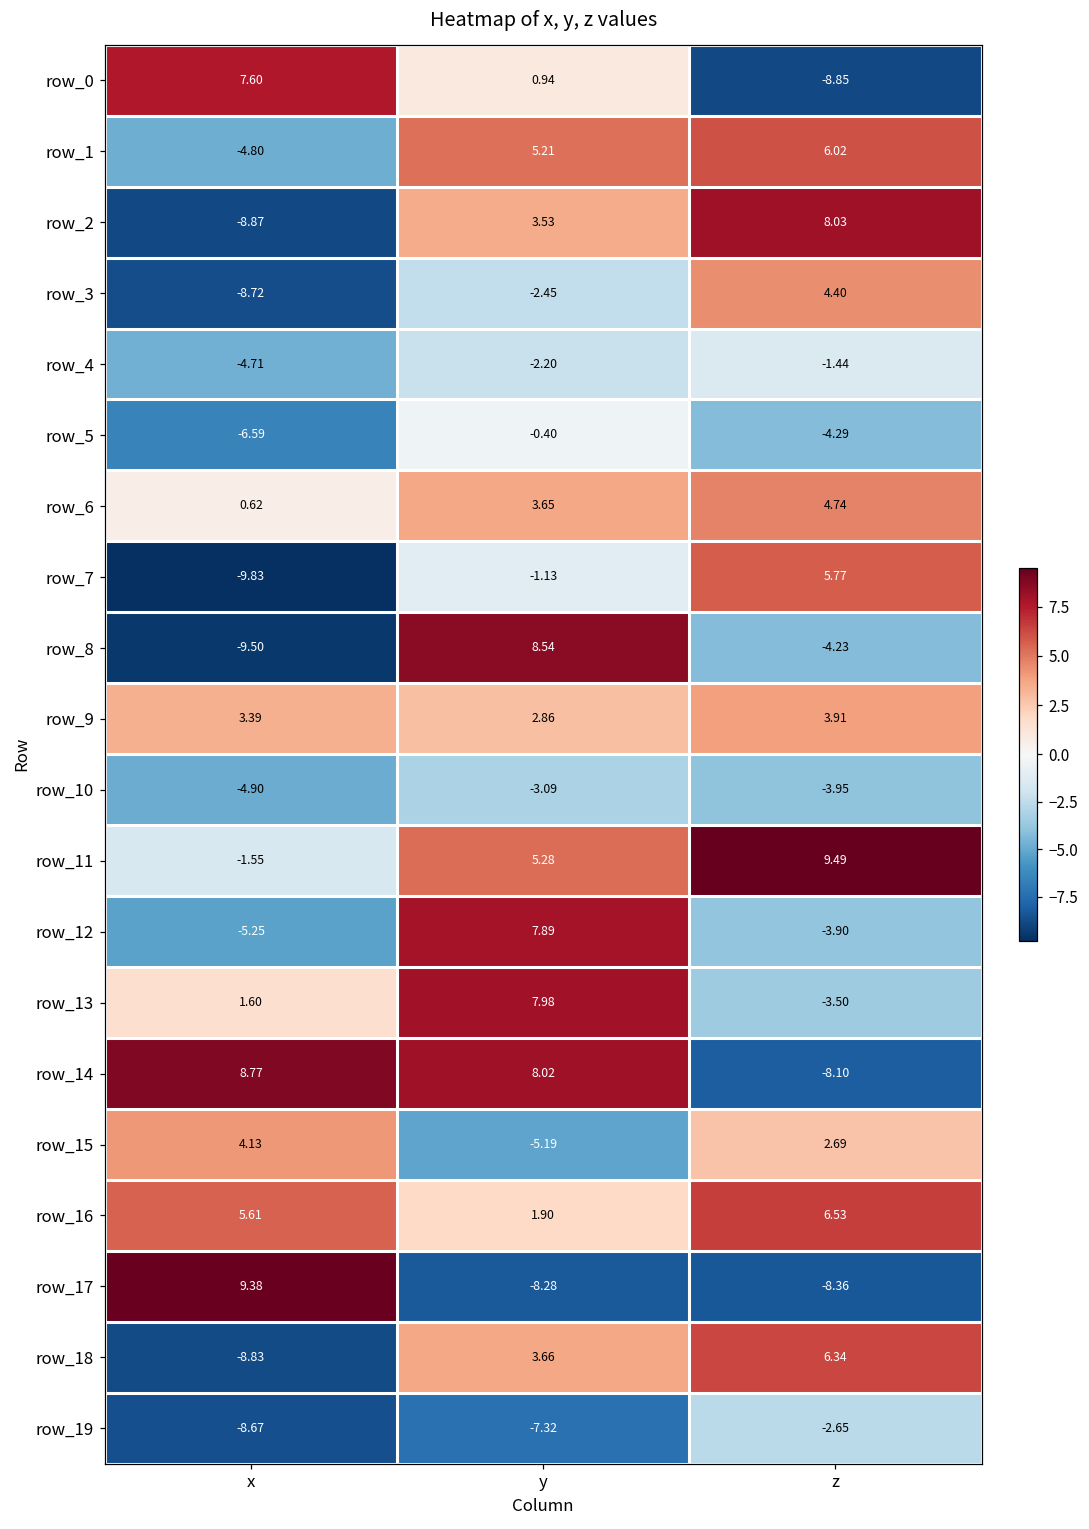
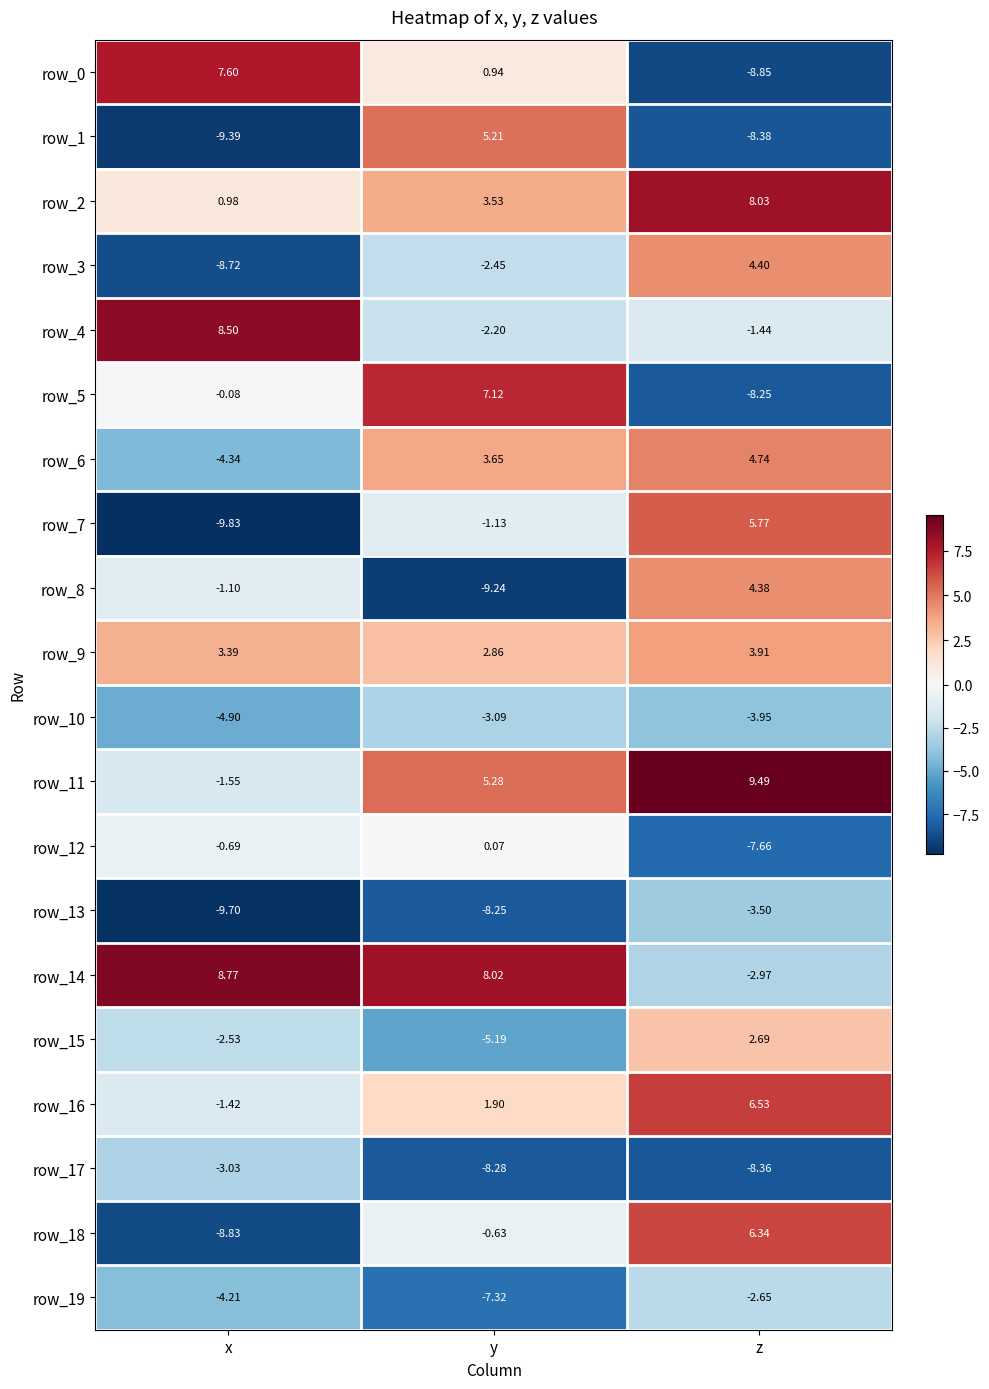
  {
    "row_0": {
      "x": 7.60,
      "y": 0.94,
      "z": -8.85
    },
    "row_1": {
-     "x": -4.80,
+     "x": -9.39,
      "y": 5.21,
-     "z": 6.02
+     "z": -8.38
    },
    "row_2": {
-     "x": -8.87,
+     "x": 0.98,
      "y": 3.53,
      "z": 8.03
    },
    "row_3": {
      "x": -8.72,
      "y": -2.45,
      "z": 4.40
    },
    "row_4": {
-     "x": -4.71,
+     "x": 8.50,
      "y": -2.20,
      "z": -1.44
    },
    "row_5": {
-     "x": -6.59,
-     "y": -0.40,
-     "z": -4.29
+     "x": -0.08,
+     "y": 7.12,
+     "z": -8.25
    },
    "row_6": {
-     "x": 0.62,
+     "x": -4.34,
      "y": 3.65,
      "z": 4.74
    },
    "row_7": {
      "x": -9.83,
      "y": -1.13,
      "z": 5.77
    },
    "row_8": {
-     "x": -9.50,
-     "y": 8.54,
-     "z": -4.23
+     "x": -1.10,
+     "y": -9.24,
+     "z": 4.38
    },
    "row_9": {
      "x": 3.39,
      "y": 2.86,
      "z": 3.91
    },
    "row_10": {
      "x": -4.90,
      "y": -3.09,
      "z": -3.95
    },
    "row_11": {
      "x": -1.55,
      "y": 5.28,
      "z": 9.49
    },
    "row_12": {
-     "x": -5.25,
-     "y": 7.89,
-     "z": -3.90
+     "x": -0.69,
+     "y": 0.07,
+     "z": -7.66
    },
    "row_13": {
-     "x": 1.60,
-     "y": 7.98,
+     "x": -9.70,
+     "y": -8.25,
      "z": -3.50
    },
    "row_14": {
      "x": 8.77,
      "y": 8.02,
-     "z": -8.10
+     "z": -2.97
    },
    "row_15": {
-     "x": 4.13,
+     "x": -2.53,
      "y": -5.19,
      "z": 2.69
    },
    "row_16": {
-     "x": 5.61,
+     "x": -1.42,
      "y": 1.90,
      "z": 6.53
    },
    "row_17": {
-     "x": 9.38,
+     "x": -3.03,
      "y": -8.28,
      "z": -8.36
    },
    "row_18": {
      "x": -8.83,
-     "y": 3.66,
+     "y": -0.63,
      "z": 6.34
    },
    "row_19": {
-     "x": -8.67,
+     "x": -4.21,
      "y": -7.32,
      "z": -2.65
    }
  }
